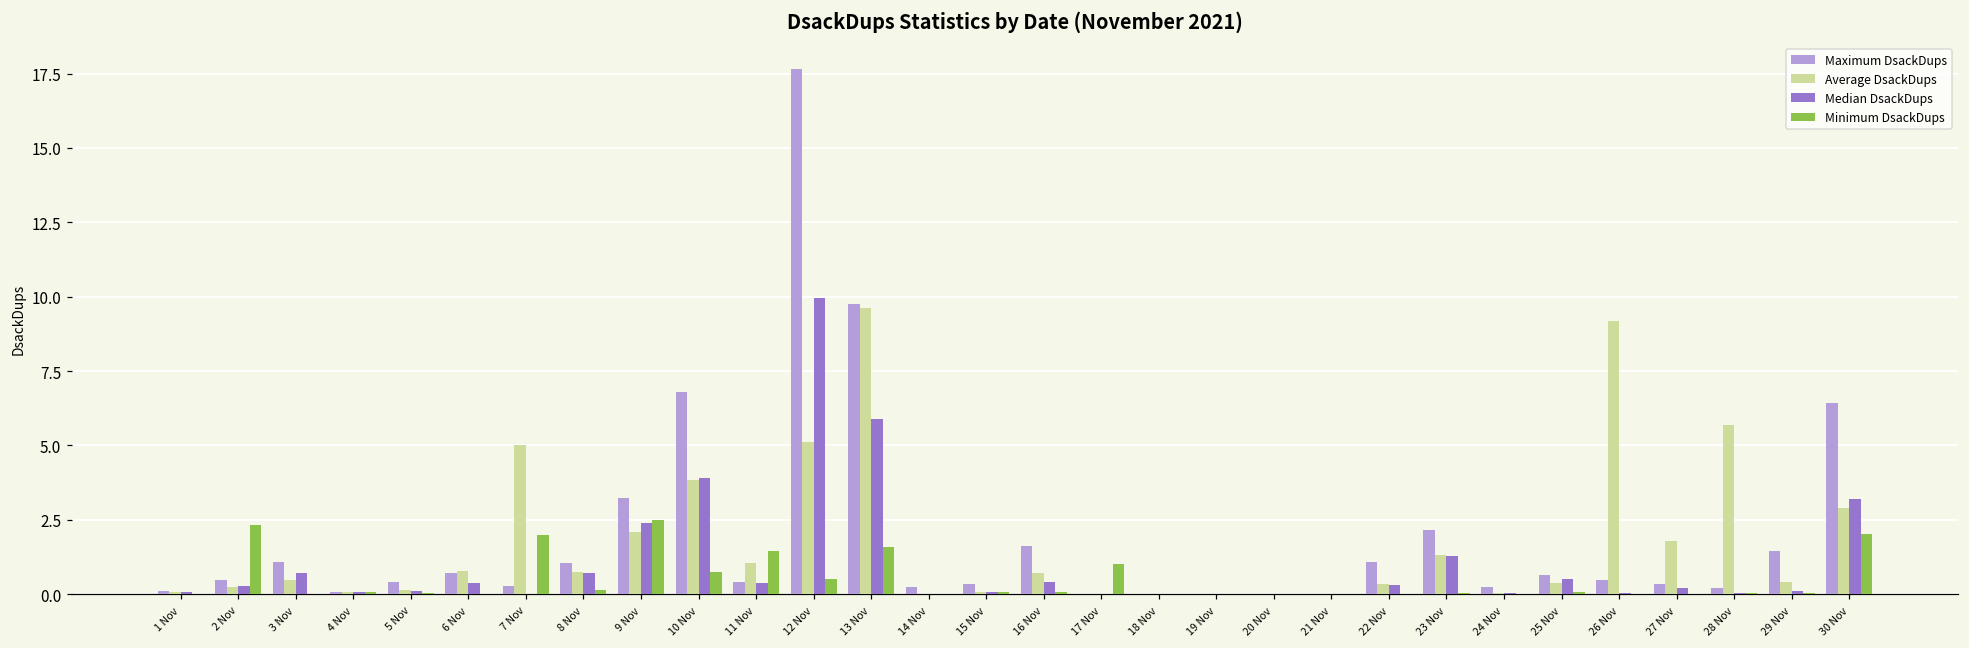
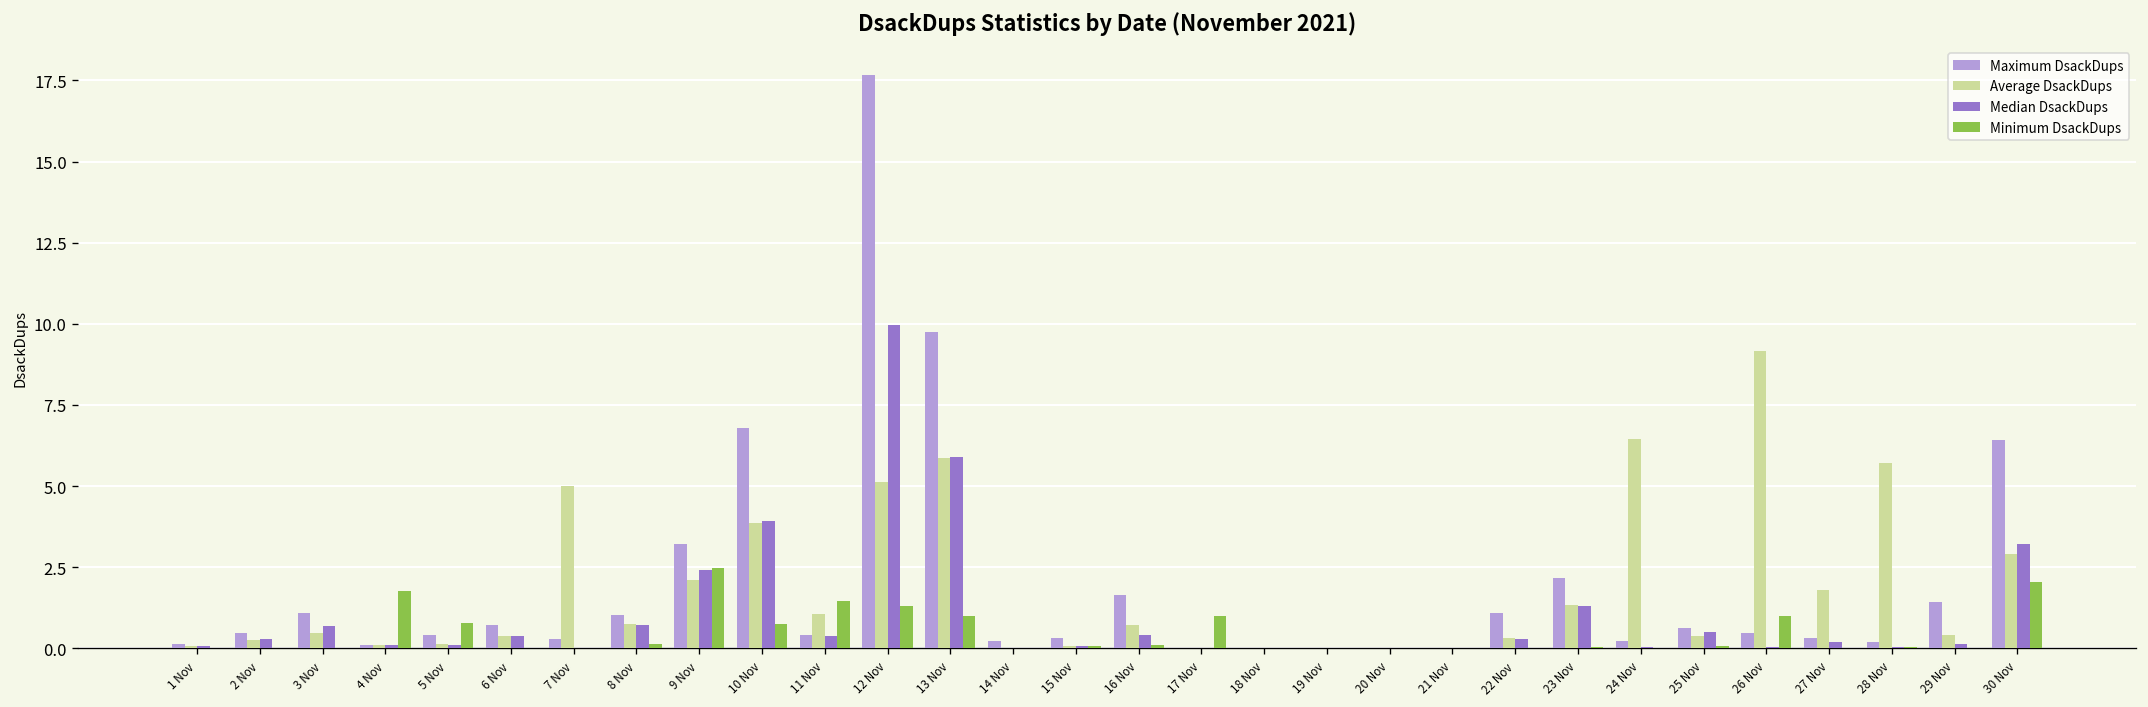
  {
    "Average DsackDups": {
      "2 Nov": 0.3,
      "3 Nov": 0.5,
      "5 Nov": 0.1,
-     "6 Nov": 0.8,
+     "6 Nov": 0.4,
      "7 Nov": 5.0,
      "8 Nov": 0.8,
      "9 Nov": 2.1,
      "10 Nov": 3.9,
      "11 Nov": 1.1,
      "12 Nov": 5.1,
-     "13 Nov": 9.6,
+     "13 Nov": 5.9,
      "14 Nov": 0.0,
      "16 Nov": 0.7,
      "17 Nov": 0.0,
      "18 Nov": 0.0,
      "19 Nov": 0.0,
      "20 Nov": 0.0,
      "21 Nov": 0.0,
      "22 Nov": 0.3,
      "23 Nov": 1.3,
-     "24 Nov": 0.0,
+     "24 Nov": 6.4,
      "25 Nov": 0.4,
      "26 Nov": 9.2,
      "27 Nov": 1.8,
      "28 Nov": 5.7,
      "29 Nov": 0.4,
      "30 Nov": 2.9
    },
    "Minimum DsackDups": {
      "1 Nov": 0.0,
-     "2 Nov": 2.3,
-     "4 Nov": 0.1,
-     "5 Nov": 0.0,
+     "2 Nov": 0.0,
+     "4 Nov": 1.8,
+     "5 Nov": 0.8,
      "6 Nov": 0.0,
-     "7 Nov": 2,
+     "7 Nov": 0,
      "8 Nov": 0.1,
      "9 Nov": 2.5,
      "10 Nov": 0.7,
      "11 Nov": 1.4,
-     "12 Nov": 0.5,
-     "13 Nov": 1.6,
+     "12 Nov": 1.3,
+     "13 Nov": 1.0,
      "14 Nov": 0.0,
      "17 Nov": 1.0,
      "18 Nov": 0.0,
      "19 Nov": 0.0,
      "20 Nov": 0.0,
      "21 Nov": 0.0,
      "24 Nov": 0.0,
-     "26 Nov": 0,
+     "26 Nov": 1,
      "27 Nov": 0.0,
      "30 Nov": 2.0
    }
  }
